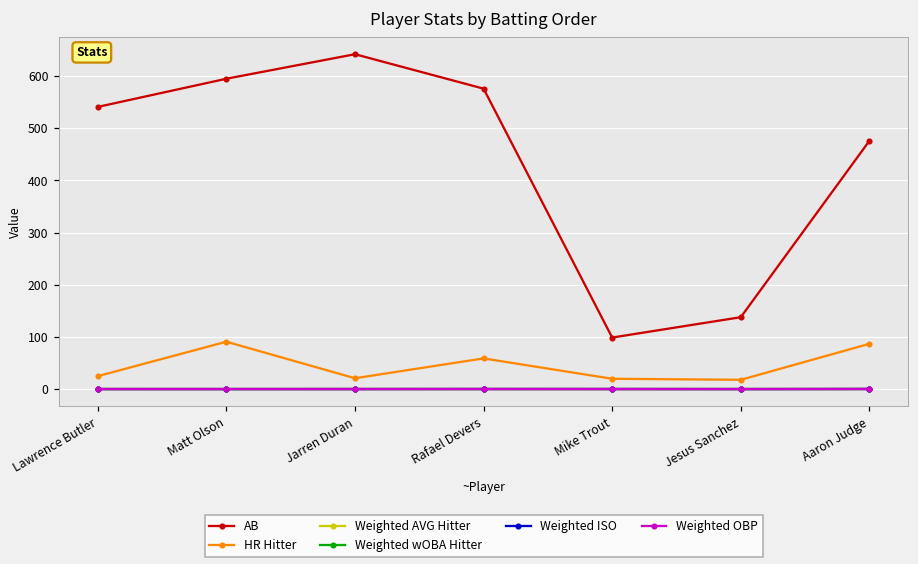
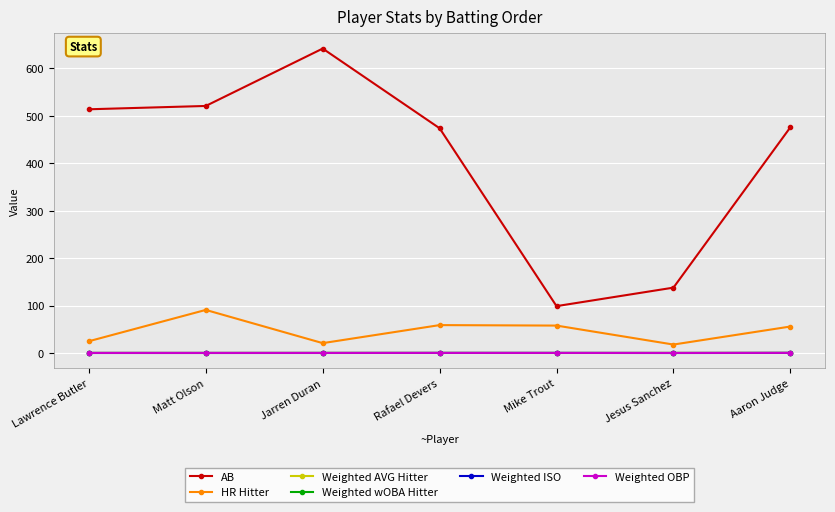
  {
    "AB": {
-     "Lawrence Butler": 540,
-     "Matt Olson": 600,
+     "Lawrence Butler": 510,
+     "Matt Olson": 520,
      "Jarren Duran": 640,
-     "Rafael Devers": 580,
+     "Rafael Devers": 470,
      "Mike Trout": 100,
      "Jesus Sanchez": 140,
      "Aaron Judge": 480
    },
    "HR Hitter": {
      "Lawrence Butler": 30,
      "Matt Olson": 90,
      "Jarren Duran": 20,
      "Rafael Devers": 60,
-     "Mike Trout": 20,
+     "Mike Trout": 60,
      "Jesus Sanchez": 20,
-     "Aaron Judge": 90
+     "Aaron Judge": 60
    },
    "Weighted OBP": {
      "Lawrence Butler": 0,
      "Matt Olson": 0,
      "Jarren Duran": 0,
      "Rafael Devers": 0,
      "Mike Trout": 0,
      "Jesus Sanchez": 0,
      "Aaron Judge": 0
    }
  }
